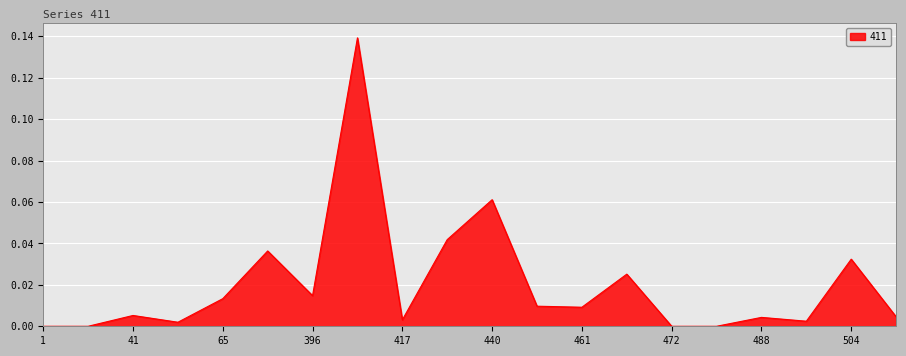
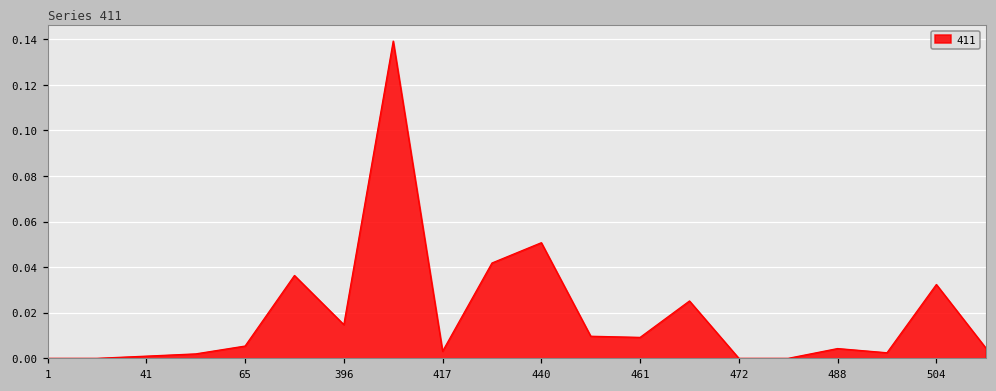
  {
    "1": 0.000,
-   "41": 0.005,
-   "65": 0.013,
+   "41": 0.001,
+   "65": 0.005,
    "396": 0.015,
    "417": 0.003,
-   "440": 0.061,
+   "440": 0.051,
    "461": 0.009,
    "472": 0.000,
    "488": 0.004,
    "504": 0.032
  }
